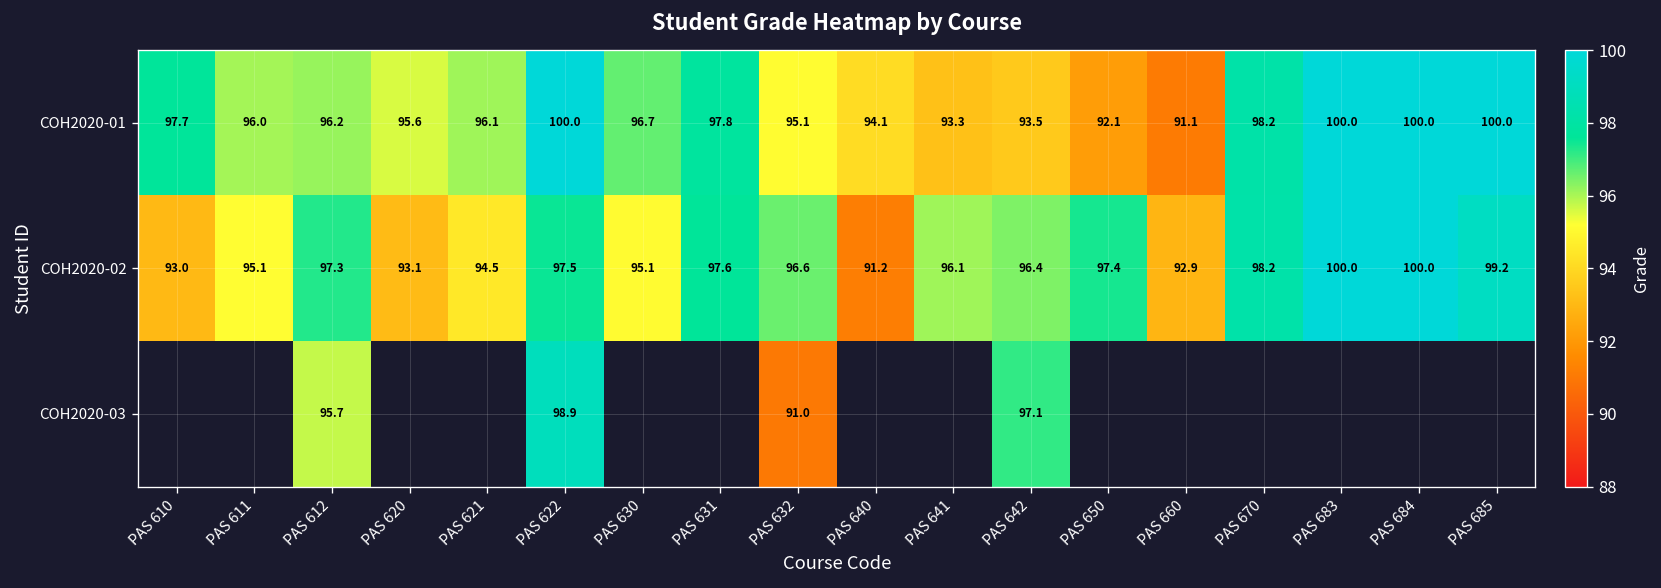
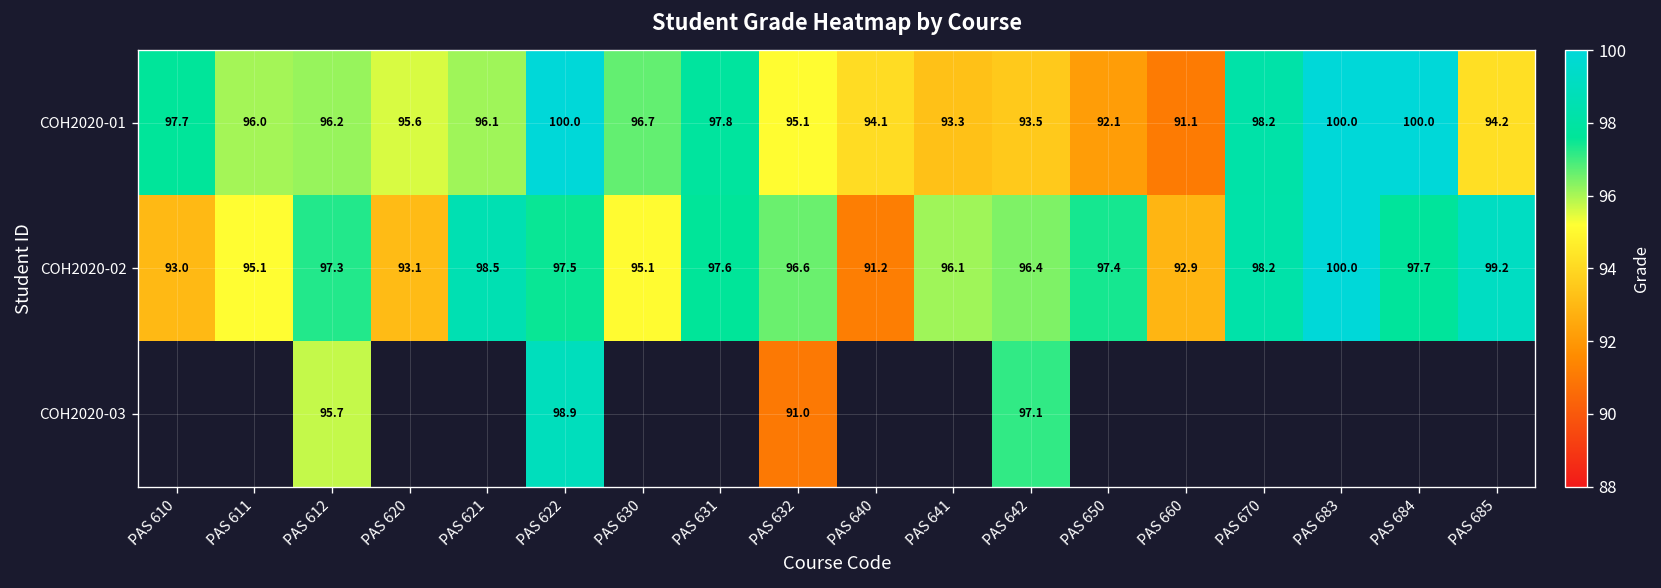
  {
    "COH2020-01": {
      "PAS 610": 97.7,
      "PAS 611": 96.0,
      "PAS 612": 96.2,
      "PAS 620": 95.6,
      "PAS 621": 96.1,
      "PAS 622": 100.0,
      "PAS 630": 96.7,
      "PAS 631": 97.8,
      "PAS 632": 95.1,
      "PAS 640": 94.1,
      "PAS 641": 93.3,
      "PAS 642": 93.5,
      "PAS 650": 92.1,
      "PAS 660": 91.1,
      "PAS 670": 98.2,
      "PAS 683": 100.0,
      "PAS 684": 100.0,
-     "PAS 685": 100.0
+     "PAS 685": 94.2
    },
    "COH2020-02": {
      "PAS 610": 93.0,
      "PAS 611": 95.1,
      "PAS 612": 97.3,
      "PAS 620": 93.1,
-     "PAS 621": 94.5,
+     "PAS 621": 98.5,
      "PAS 622": 97.5,
      "PAS 630": 95.1,
      "PAS 631": 97.6,
      "PAS 632": 96.6,
      "PAS 640": 91.2,
      "PAS 641": 96.1,
      "PAS 642": 96.4,
      "PAS 650": 97.4,
      "PAS 660": 92.9,
      "PAS 670": 98.2,
      "PAS 683": 100.0,
-     "PAS 684": 100.0,
+     "PAS 684": 97.7,
      "PAS 685": 99.2
    },
    "COH2020-03": {
      "PAS 612": 95.7,
      "PAS 622": 98.9,
      "PAS 632": 91.0,
      "PAS 642": 97.1
    }
  }
